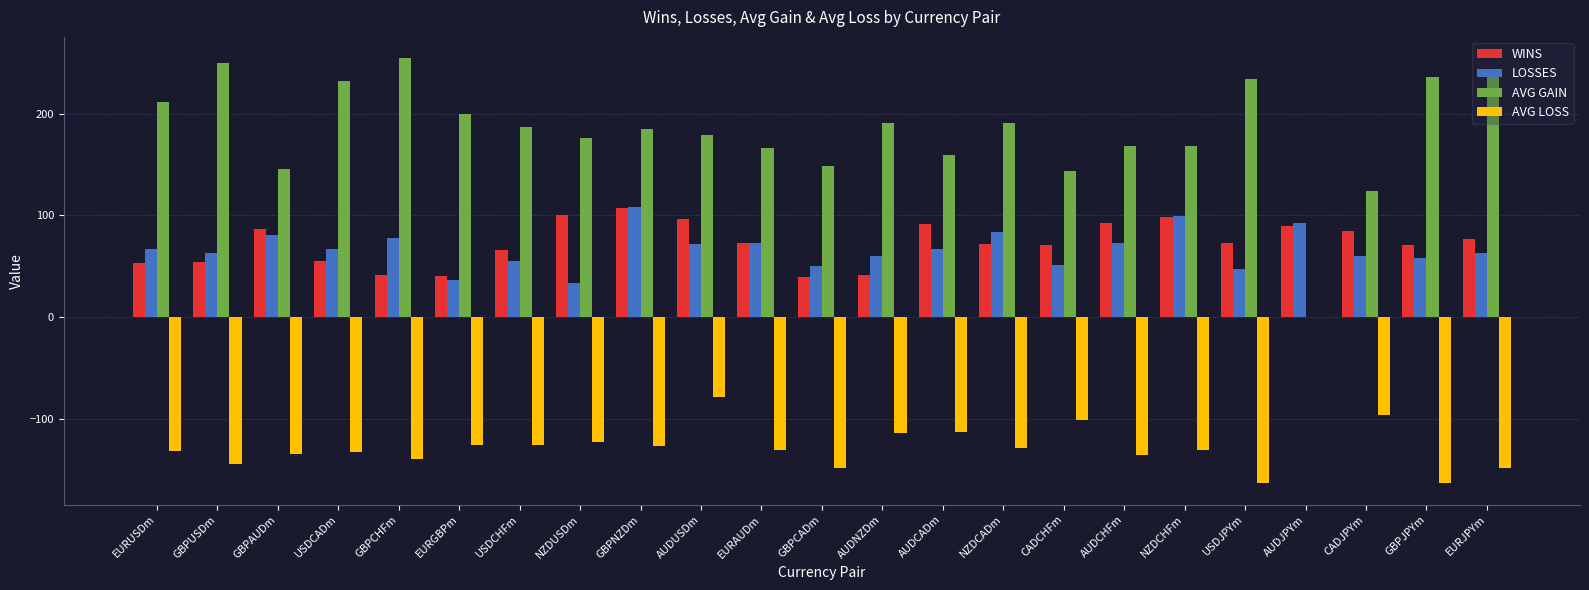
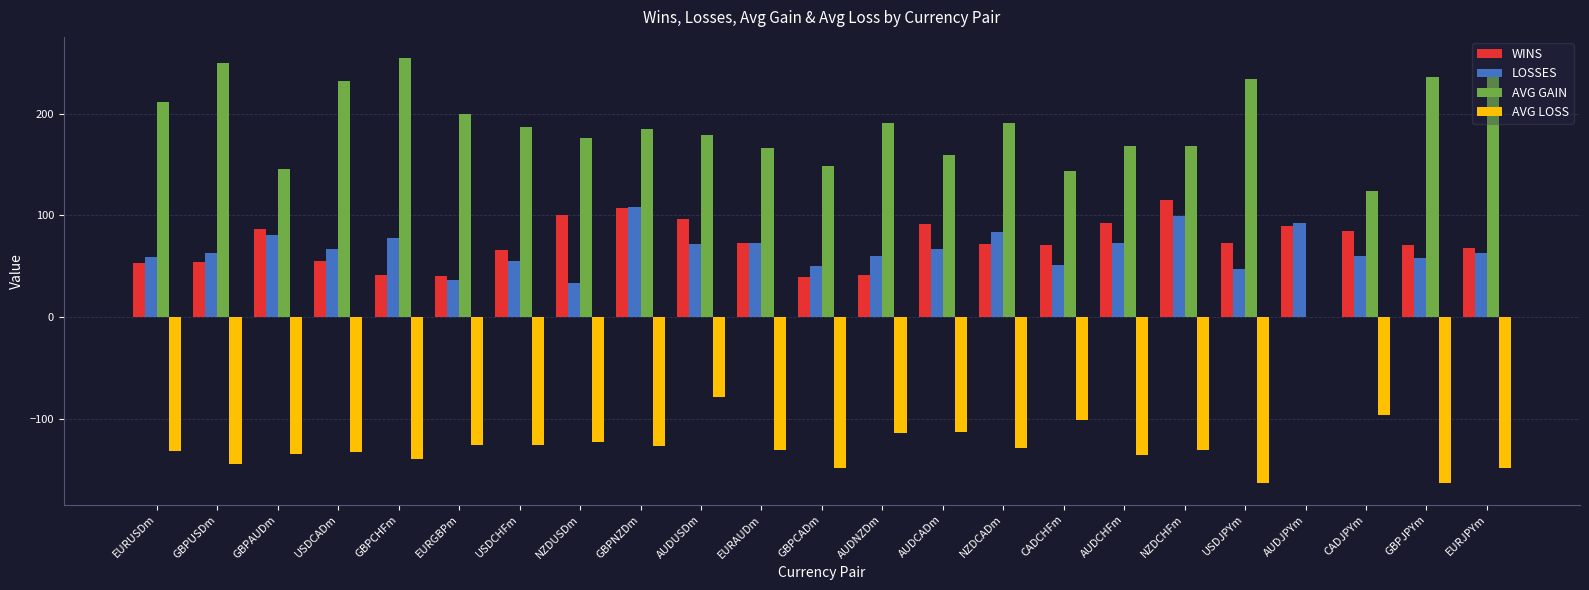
  {
    "WINS": {
      "EURUSDm": 53,
      "GBPUSDm": 54,
      "GBPAUDm": 87,
      "USDCADm": 55,
      "GBPCHFm": 41,
      "EURGBPm": 40,
      "USDCHFm": 66,
      "NZDUSDm": 100,
      "GBPNZDm": 107,
      "AUDUSDm": 96,
      "EURAUDm": 73,
      "GBPCADm": 39,
      "AUDNZDm": 41,
      "AUDCADm": 91,
      "NZDCADm": 72,
      "CADCHFm": 71,
      "AUDCHFm": 92,
-     "NZDCHFm": 98,
+     "NZDCHFm": 115,
      "USDJPYm": 73,
      "AUDJPYm": 89,
      "CADJPYm": 85,
      "GBPJPYm": 71,
-     "EURJPYm": 77
+     "EURJPYm": 68
    },
    "LOSSES": {
-     "EURUSDm": 67,
+     "EURUSDm": 59,
      "GBPUSDm": 63,
      "GBPAUDm": 81,
      "USDCADm": 67,
      "GBPCHFm": 78,
      "EURGBPm": 36,
      "USDCHFm": 55,
      "NZDUSDm": 33,
      "GBPNZDm": 108,
      "AUDUSDm": 72,
      "EURAUDm": 73,
      "GBPCADm": 50,
      "AUDNZDm": 60,
      "AUDCADm": 67,
      "NZDCADm": 84,
      "CADCHFm": 51,
      "AUDCHFm": 73,
      "NZDCHFm": 99,
      "USDJPYm": 47,
      "AUDJPYm": 92,
      "CADJPYm": 60,
      "GBPJPYm": 58,
      "EURJPYm": 63
    },
    "AVG GAIN": {
      "EURUSDm": 212,
      "GBPUSDm": 250,
      "GBPAUDm": 145,
      "USDCADm": 232,
      "GBPCHFm": 255,
      "EURGBPm": 199,
      "USDCHFm": 187,
      "NZDUSDm": 176,
      "GBPNZDm": 185,
      "AUDUSDm": 179,
      "EURAUDm": 166,
      "GBPCADm": 149,
      "AUDNZDm": 191,
      "AUDCADm": 160,
      "NZDCADm": 191,
      "CADCHFm": 143,
      "AUDCHFm": 168,
      "NZDCHFm": 168,
      "USDJPYm": 234,
      "AUDJPYm": 0,
      "CADJPYm": 124,
      "GBPJPYm": 236
    },
    "AVG LOSS": {
      "EURUSDm": -131,
      "GBPUSDm": -145,
      "GBPAUDm": -135,
      "USDCADm": -133,
      "GBPCHFm": -140,
      "EURGBPm": -126,
      "USDCHFm": -126,
      "NZDUSDm": -123,
      "GBPNZDm": -127,
      "AUDUSDm": -79,
      "EURAUDm": -131,
      "GBPCADm": -149,
      "AUDNZDm": -114,
      "AUDCADm": -113,
      "NZDCADm": -129,
      "CADCHFm": -101,
      "AUDCHFm": -136,
      "NZDCHFm": -131,
      "USDJPYm": -164,
      "AUDJPYm": 0,
      "CADJPYm": -96,
      "GBPJPYm": -164,
      "EURJPYm": -148
    }
  }
